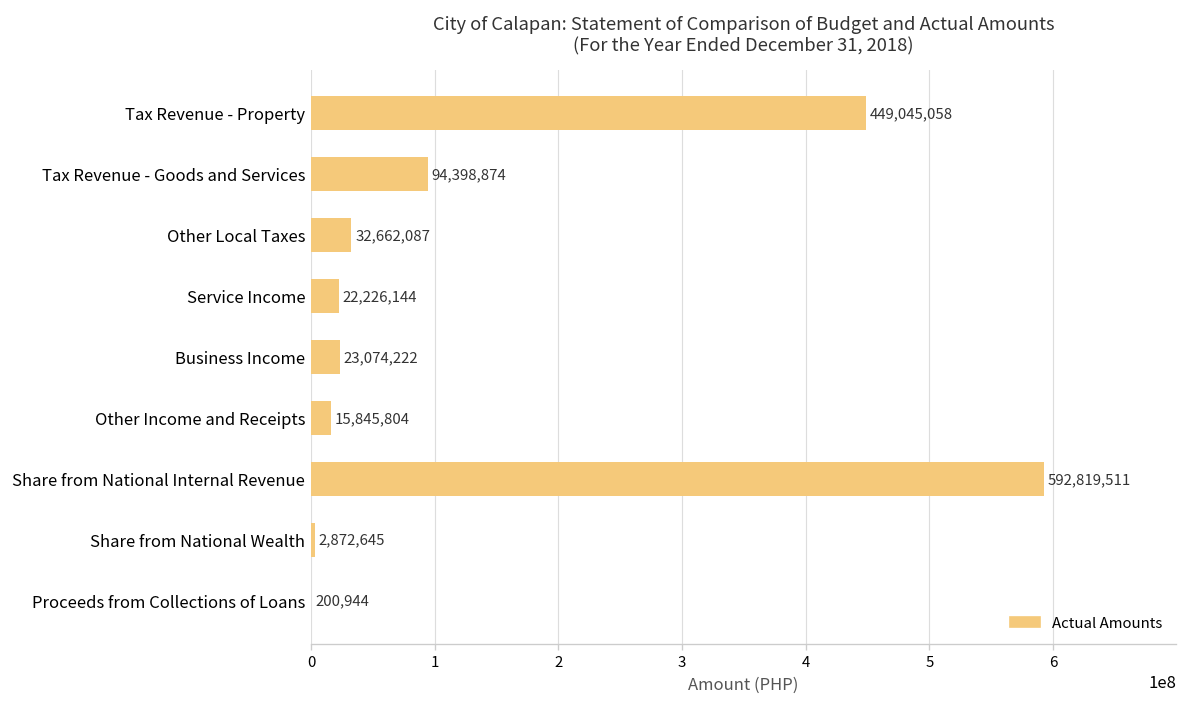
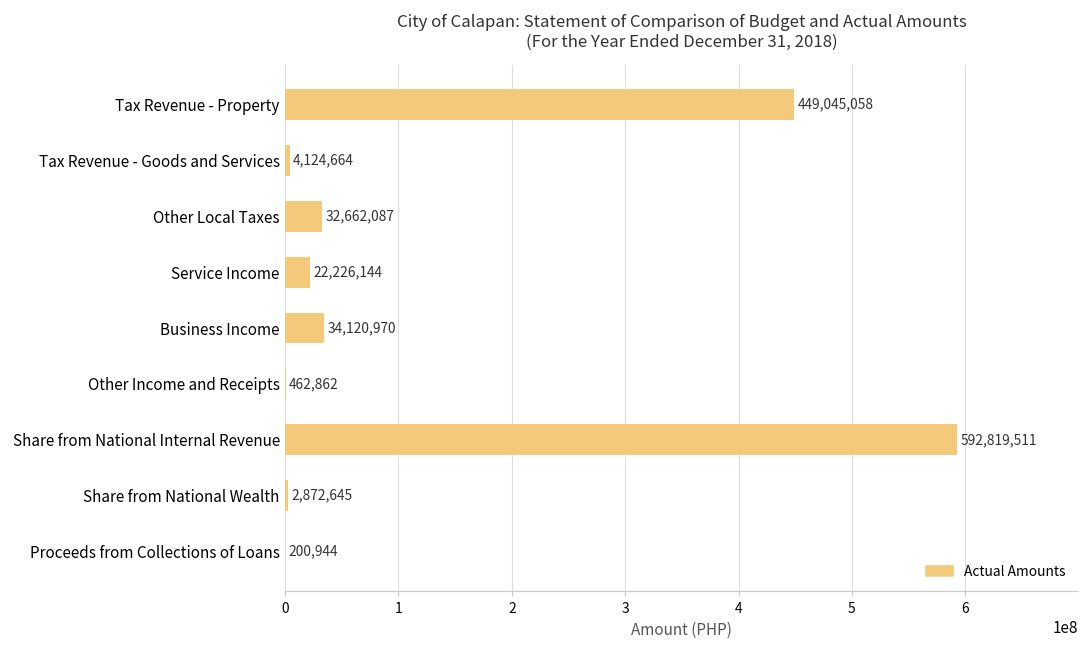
  {
    "Tax Revenue - Property": "449,045,058",
-   "Tax Revenue - Goods and Services": "94,398,874",
+   "Tax Revenue - Goods and Services": "4,124,664",
    "Other Local Taxes": "32,662,087",
    "Service Income": "22,226,144",
-   "Business Income": "23,074,222",
-   "Other Income and Receipts": "15,845,804",
+   "Business Income": "34,120,970",
+   "Other Income and Receipts": "462,862",
    "Share from National Internal Revenue": "592,819,511",
    "Share from National Wealth": "2,872,645",
    "Proceeds from Collections of Loans": "200,944"
  }
